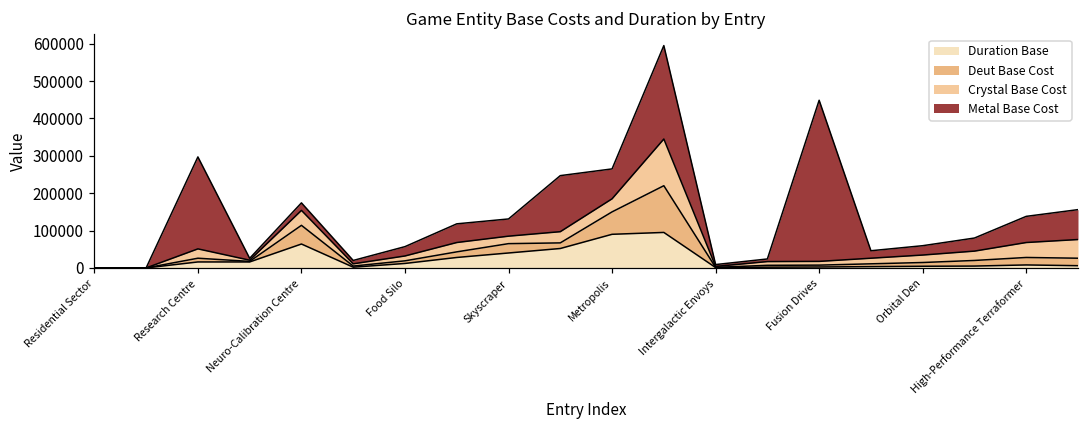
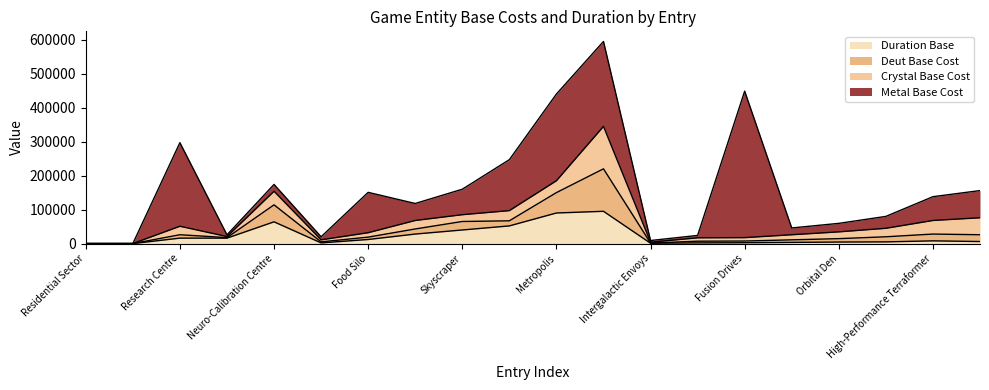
  {
    "Metal Base Cost": {
      "Research Centre": 250000,
      "Neuro-Calibration Centre": 20000,
-     "Food Silo": 30000,
-     "Skyscraper": 50000,
-     "Metropolis": 80000,
+     "Food Silo": 120000,
+     "Skyscraper": 80000,
+     "Metropolis": 260000,
      "Fusion Drives": 430000,
      "Orbital Den": 30000,
      "High-Performance Terraformer": 70000
    }
  }
